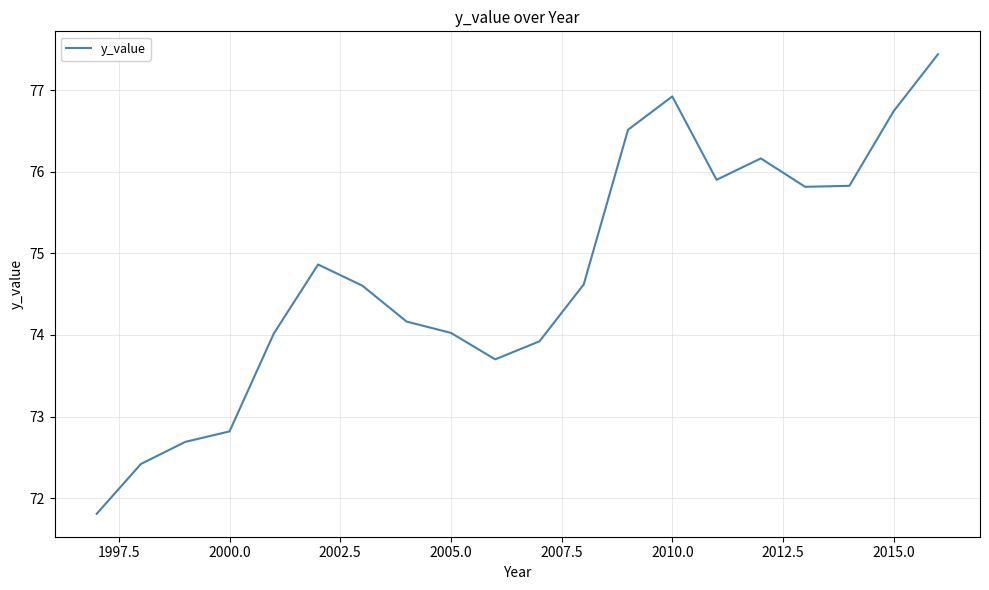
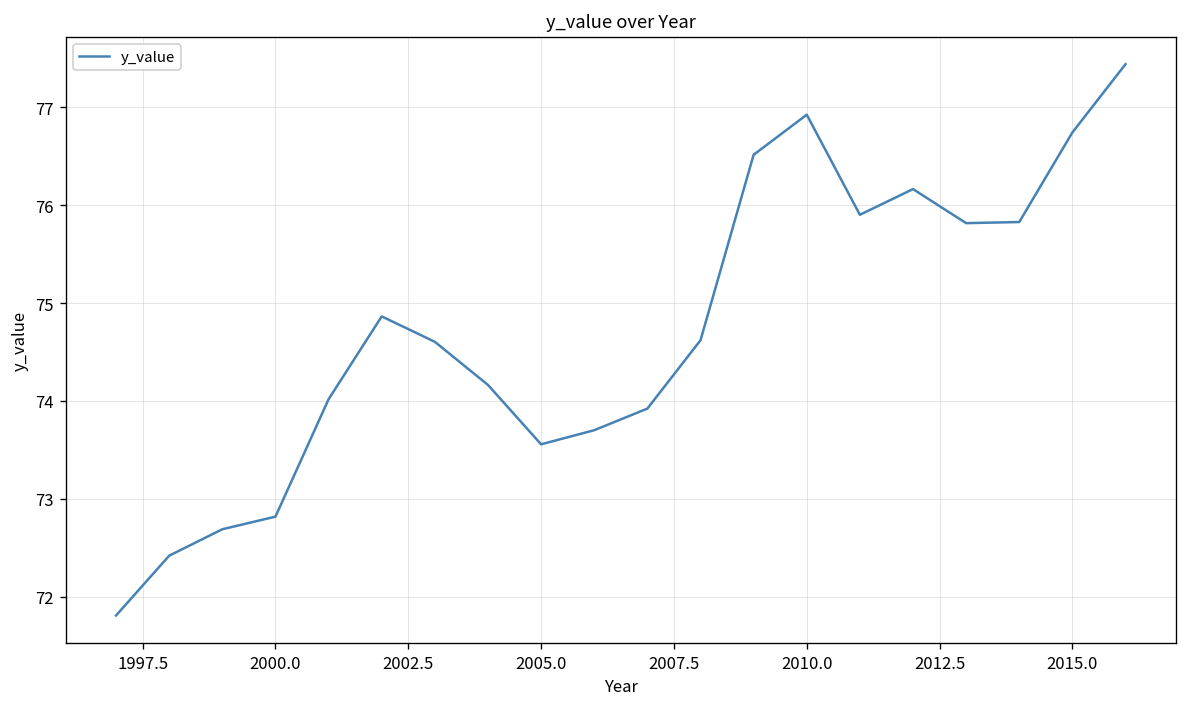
  {
    "2000.0": 72.8,
-   "2005.0": 74.0,
+   "2005.0": 73.6,
    "2010.0": 76.9,
    "2015.0": 76.7
  }
